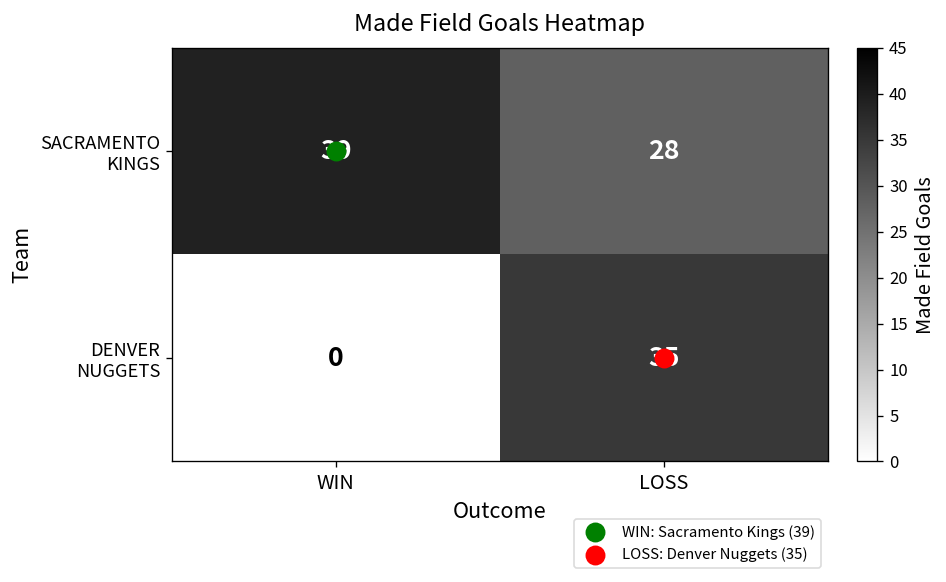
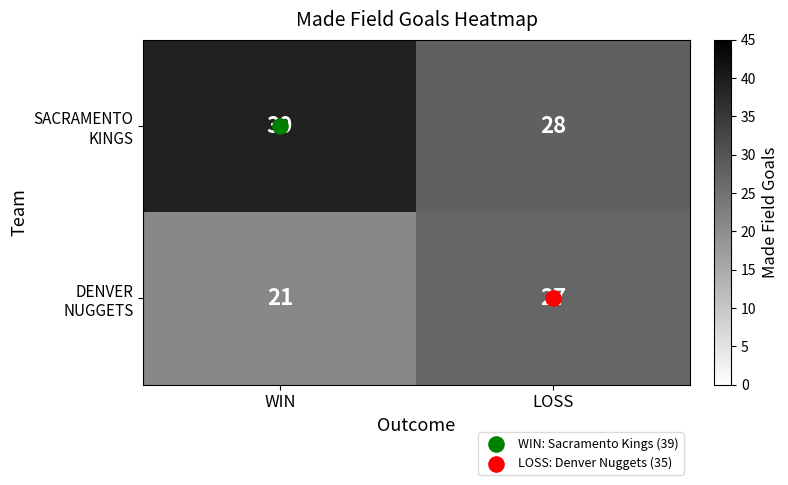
  {
    "SACRAMENTO KINGS": {
      "LOSS": 28
    },
    "DENVER NUGGETS": {
-     "WIN": 0,
-     "LOSS": 35
+     "WIN": 21,
+     "LOSS": 27
    }
  }
